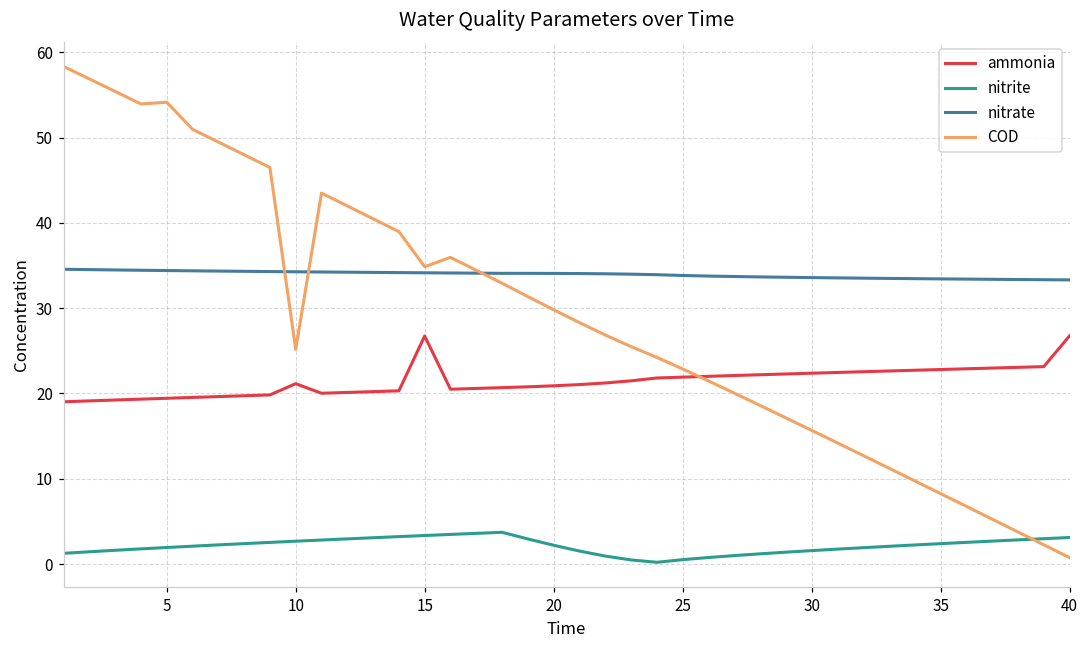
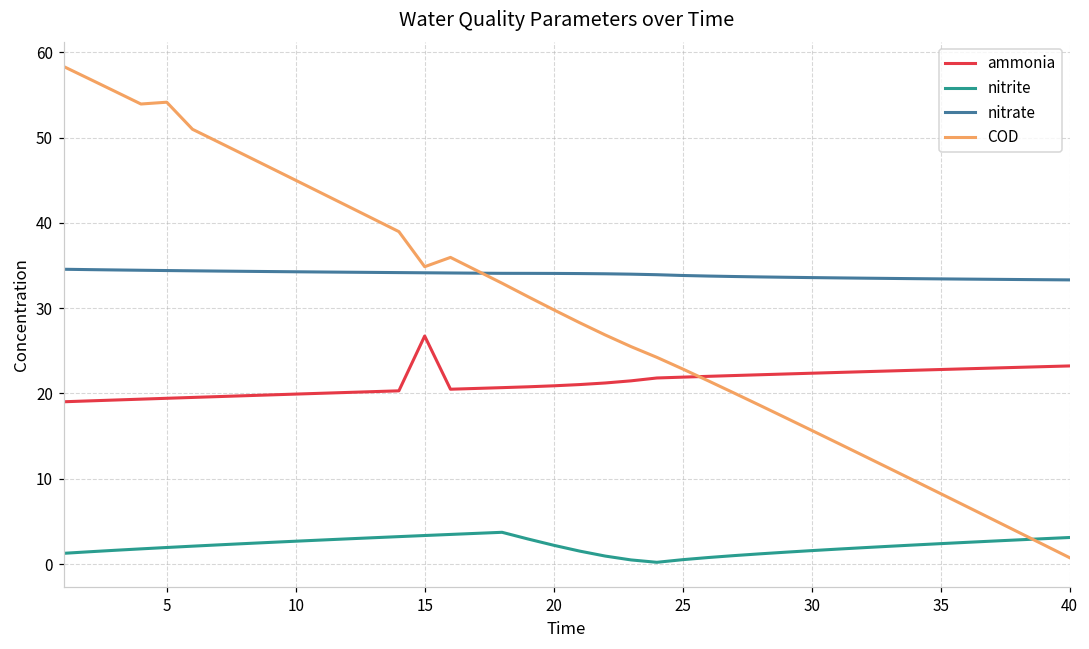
  {
    "ammonia": {
      "5": 19,
-     "10": 21,
+     "10": 20,
      "15": 27,
      "20": 21,
      "25": 22,
      "30": 22,
      "35": 23,
-     "40": 27
+     "40": 23
    },
    "COD": {
      "5": 54,
-     "10": 25,
+     "10": 45,
      "15": 35,
      "20": 30,
      "25": 23,
      "30": 16,
      "35": 8,
      "40": 1
    }
  }
